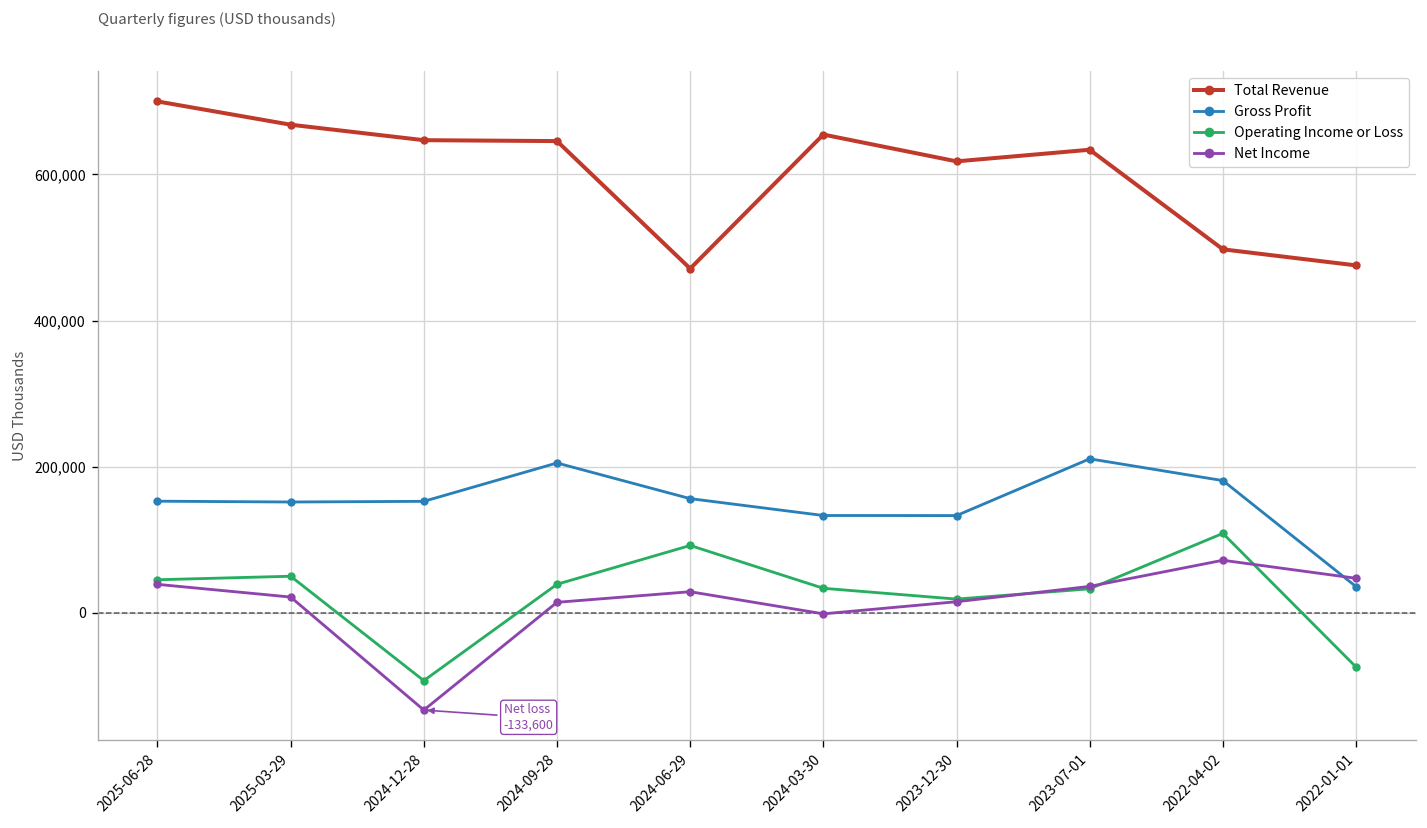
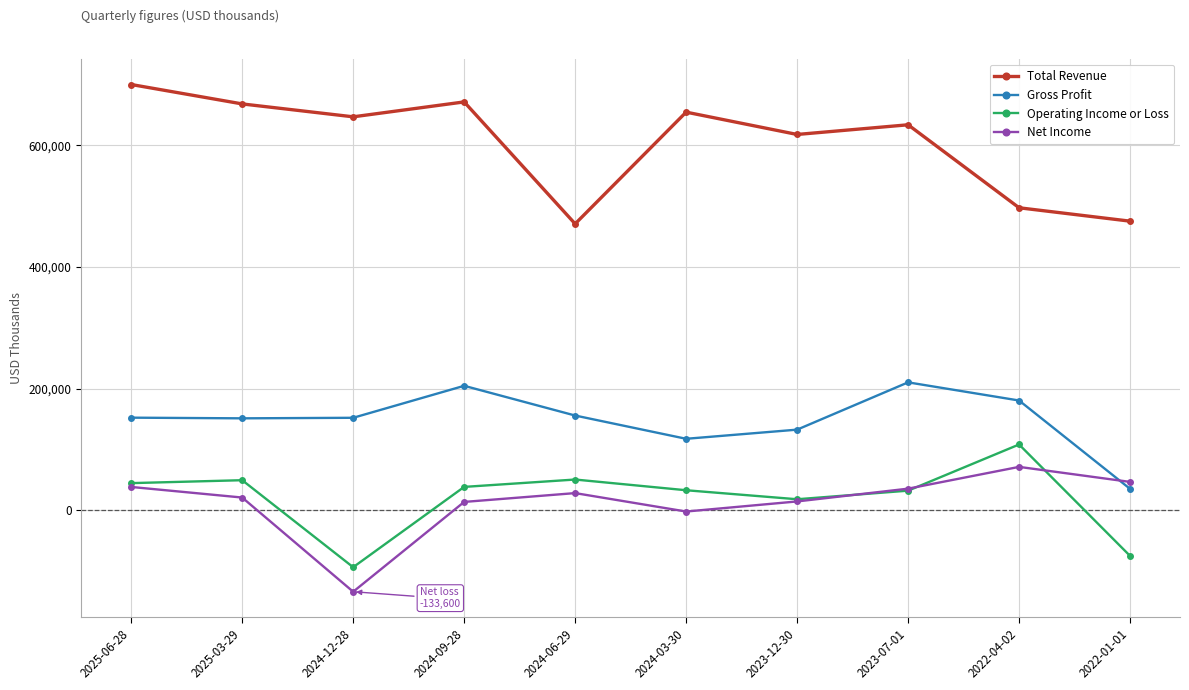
  {
    "Total Revenue": {
      "2025-06-28": "700,000",
      "2025-03-29": "670,000",
      "2024-12-28": "650,000",
-     "2024-09-28": "650,000",
+     "2024-09-28": "670,000",
      "2024-06-29": "470,000",
      "2024-03-30": "650,000",
      "2023-12-30": "620,000",
      "2023-07-01": "630,000",
      "2022-04-02": "500,000",
      "2022-01-01": "480,000"
    },
    "Gross Profit": {
      "2025-06-28": "150,000",
      "2025-03-29": "150,000",
      "2024-12-28": "150,000",
      "2024-09-28": "200,000",
      "2024-06-29": "160,000",
-     "2024-03-30": "130,000",
+     "2024-03-30": "120,000",
      "2023-12-30": "130,000",
      "2023-07-01": "210,000",
      "2022-04-02": "180,000",
      "2022-01-01": "40,000"
    },
    "Operating Income or Loss": {
      "2025-06-28": "40,000",
      "2025-03-29": "50,000",
      "2024-12-28": "-90,000",
      "2024-09-28": "40,000",
-     "2024-06-29": "90,000",
+     "2024-06-29": "50,000",
      "2024-03-30": "30,000",
      "2022-04-02": "110,000",
      "2022-01-01": "-70,000"
    },
    "Net Income": {
      "2025-06-28": "40,000",
      "2025-03-29": "20,000",
      "2024-09-28": "10,000",
      "2024-06-29": "30,000",
      "2024-03-30": "0",
      "2022-04-02": "70,000",
      "2022-01-01": "50,000"
    }
  }
